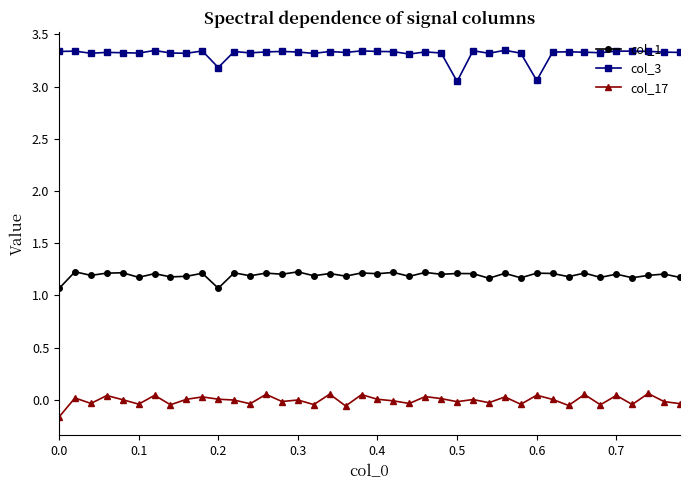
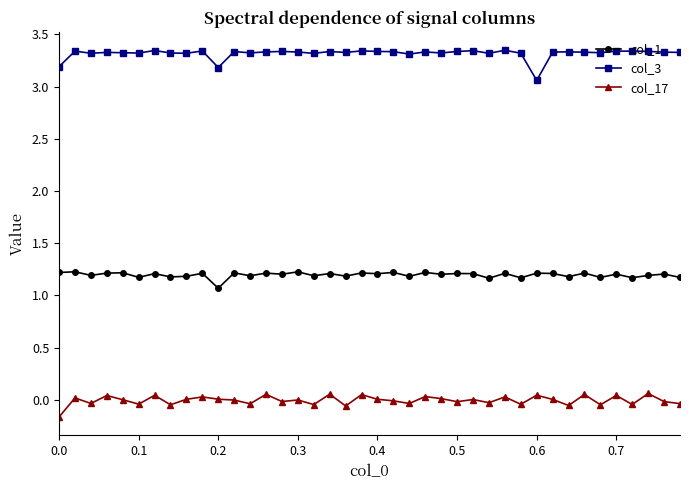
  {
    "col_1": {
-     "0.0": 1.07,
+     "0.0": 1.22,
      "0.1": 1.17,
      "0.2": 1.07,
      "0.3": 1.23,
      "0.4": 1.21,
      "0.5": 1.21,
      "0.6": 1.21,
      "0.7": 1.20
    },
    "col_3": {
-     "0.0": 3.34,
+     "0.0": 3.19,
      "0.1": 3.32,
      "0.2": 3.18,
      "0.3": 3.33,
      "0.4": 3.34,
-     "0.5": 3.05,
+     "0.5": 3.34,
      "0.6": 3.06,
      "0.7": 3.34
    },
    "col_17": {
      "0.0": -0.16,
      "0.1": -0.04,
      "0.2": 0.01,
      "0.3": 0.00,
      "0.4": 0.01,
      "0.5": -0.02,
      "0.6": 0.04,
      "0.7": 0.04
    }
  }
